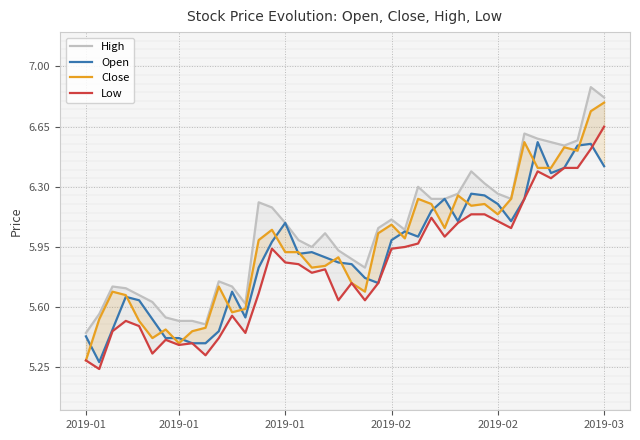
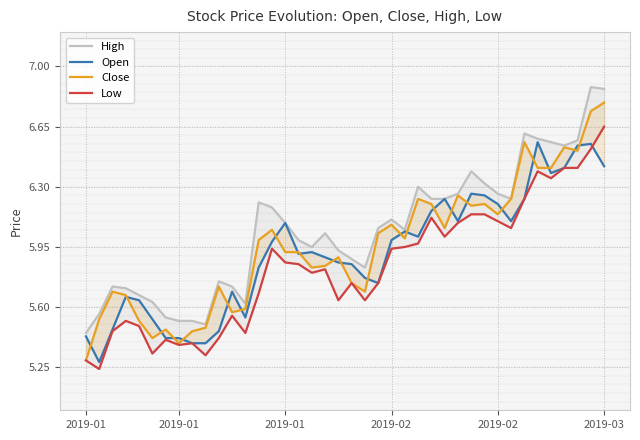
  {
    "High": {
-     "2019-03": 6.82
+     "2019-03": 6.87
    },
    "Open": {
      "2019-03": 6.42
    },
    "Low": {
      "2019-03": 6.65
    }
  }
